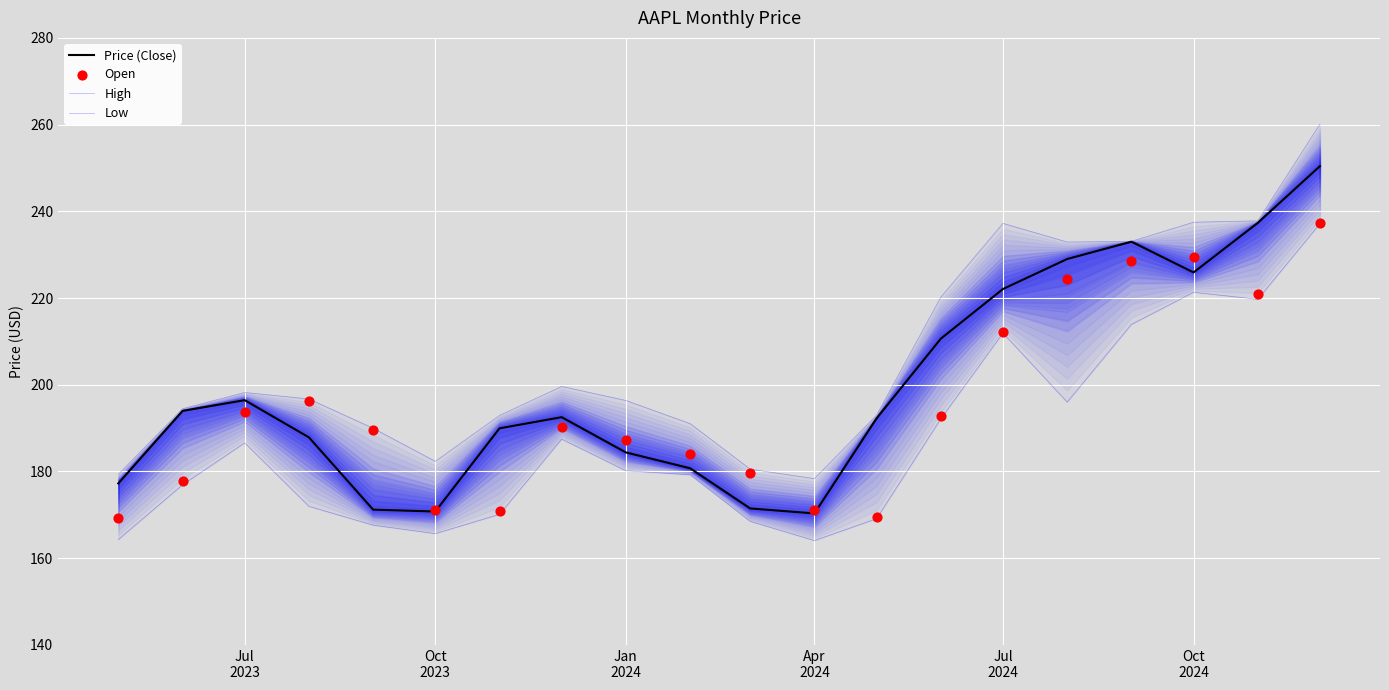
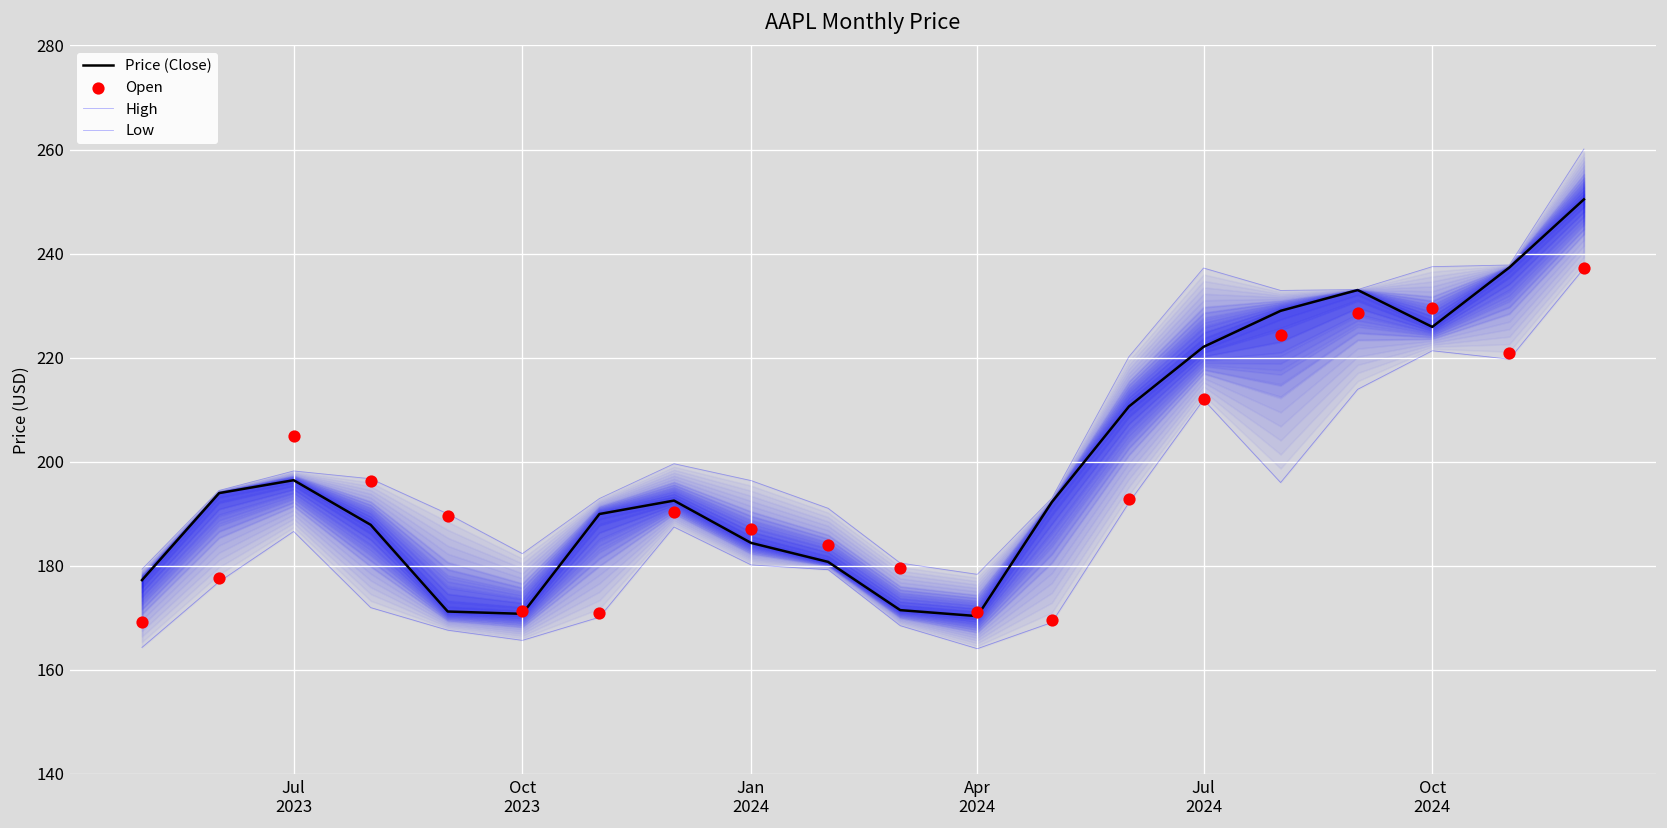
  {
    "Price (Close)": {
      "Jan 2024": 184,
      "Jul 2024": 222
    },
    "Open": {
-     "Jul 2023": 194
+     "Jul 2023": 205
    }
  }
